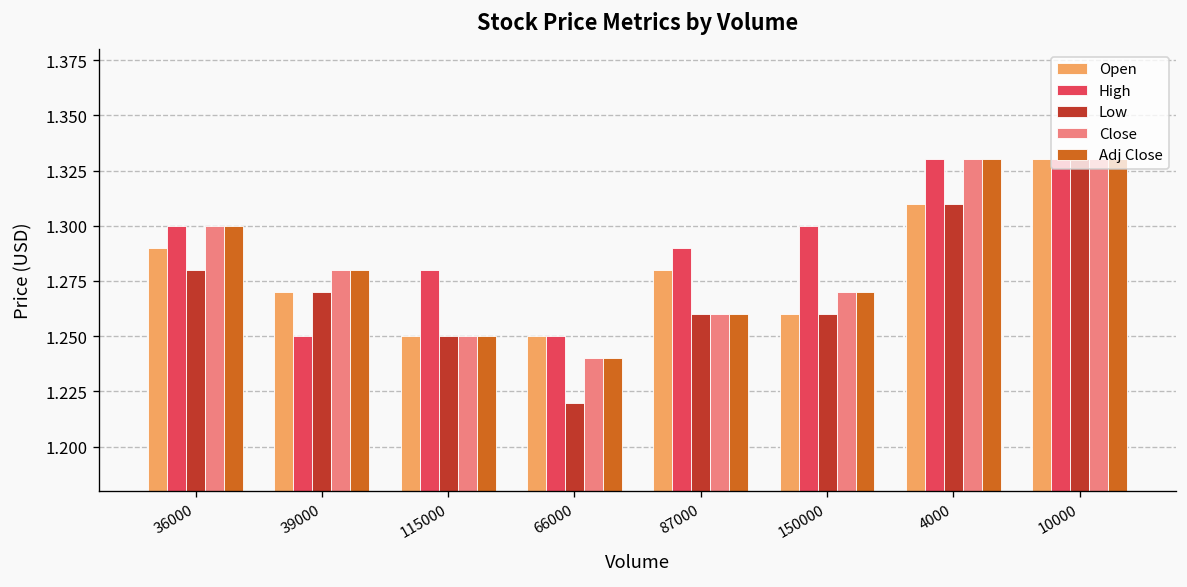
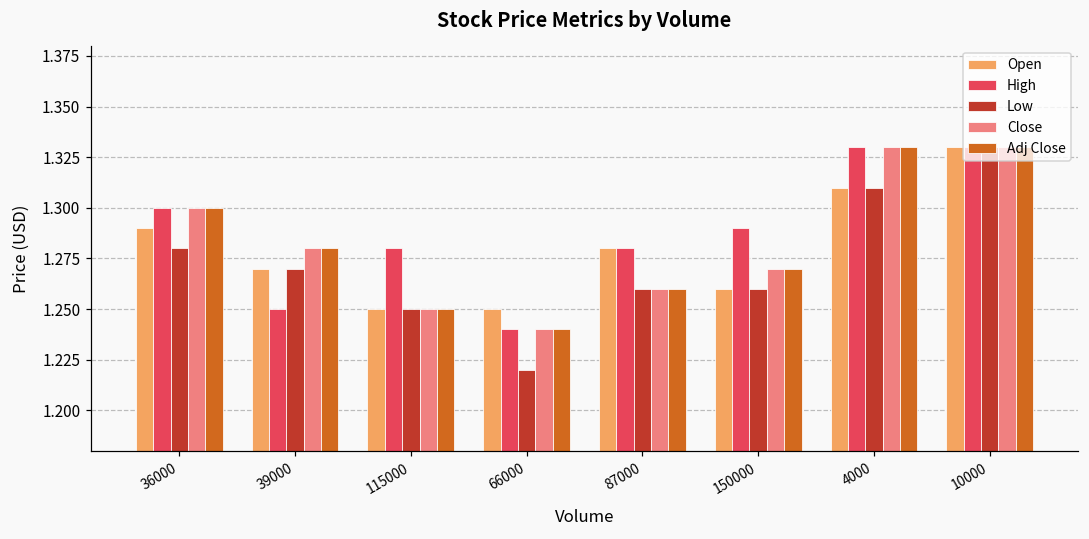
  {
    "High": {
      "36000": 1.30,
      "39000": 1.25,
      "115000": 1.28,
-     "66000": 1.25,
-     "87000": 1.29,
-     "150000": 1.30,
+     "66000": 1.24,
+     "87000": 1.28,
+     "150000": 1.29,
      "4000": 1.33
    }
  }
